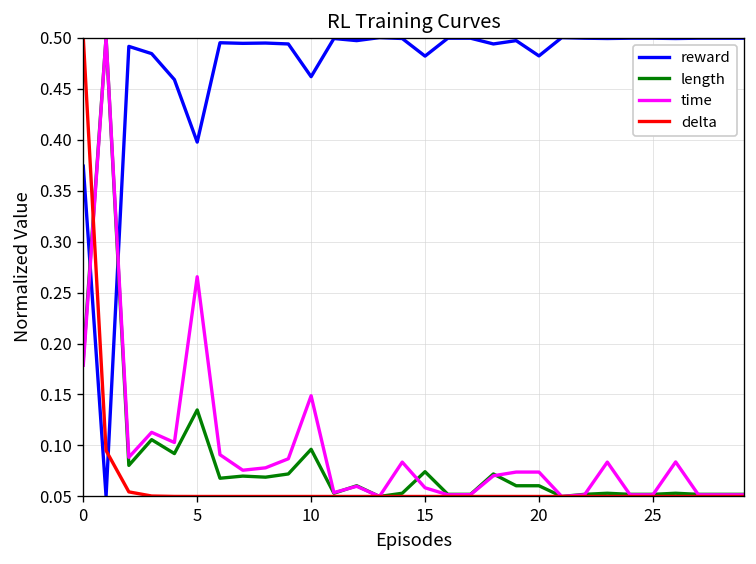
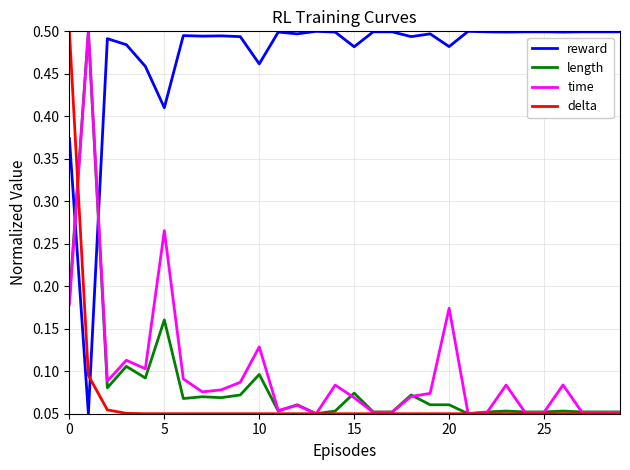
  {
    "reward": {
      "0": 0.37,
-     "5": 0.40,
+     "5": 0.41,
      "10": 0.46,
      "15": 0.48,
      "20": 0.48,
      "25": 0.50
    },
    "length": {
      "0": 0.18,
-     "5": 0.13,
+     "5": 0.16,
      "10": 0.10,
      "15": 0.07,
      "20": 0.06
    },
    "time": {
      "0": 0.18,
      "5": 0.27,
-     "10": 0.15,
-     "15": 0.06,
-     "20": 0.07
+     "10": 0.13,
+     "15": 0.07,
+     "20": 0.17
    },
    "delta": {
      "0": 0.50,
      "5": 0.05,
      "10": 0.05,
      "15": 0.05,
      "20": 0.05
    }
  }
